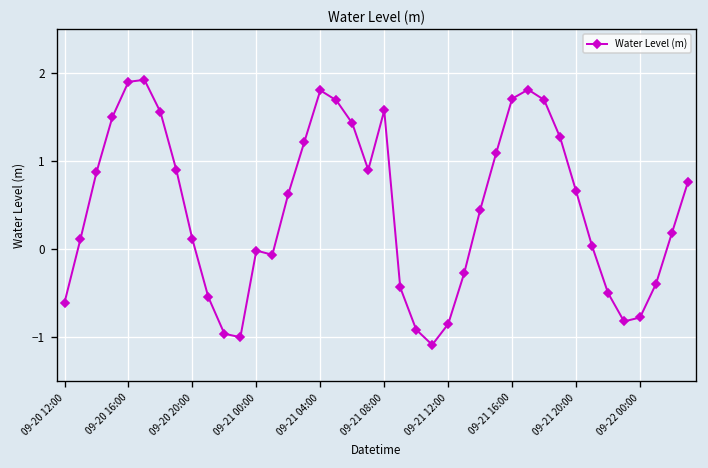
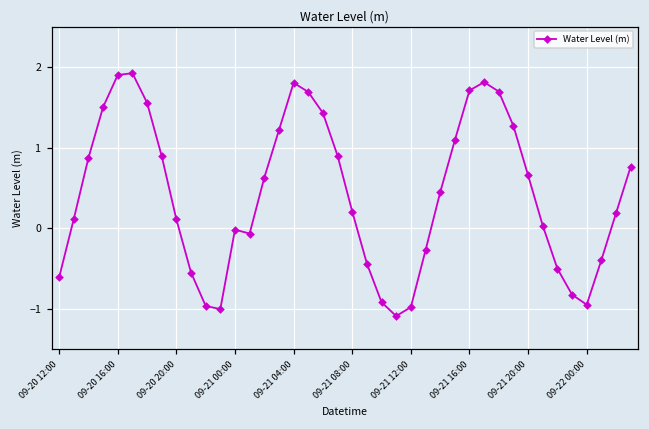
  {
    "09-20 12:00": -0.6,
    "09-20 16:00": 1.9,
    "09-20 20:00": 0.1,
    "09-21 00:00": 0.0,
    "09-21 04:00": 1.8,
-   "09-21 08:00": 1.6,
-   "09-21 12:00": -0.9,
+   "09-21 08:00": 0.2,
+   "09-21 12:00": -1.0,
    "09-21 16:00": 1.7,
    "09-21 20:00": 0.7,
-   "09-22 00:00": -0.8
+   "09-22 00:00": -0.9
  }
